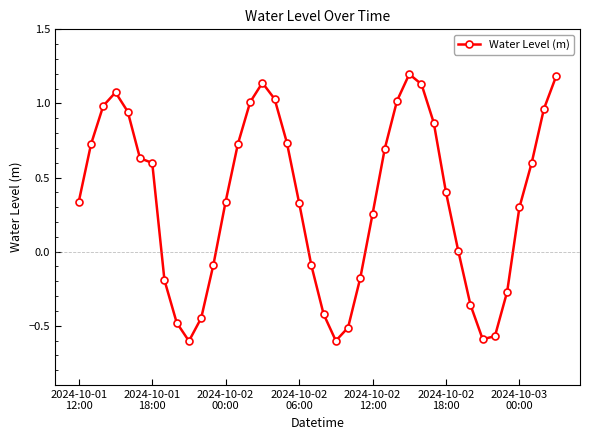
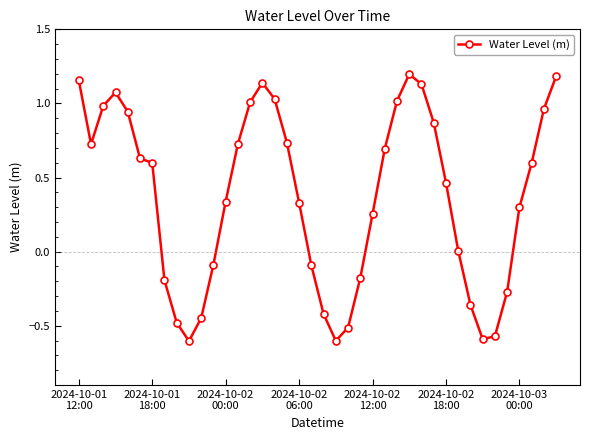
  {
-   "2024-10-01 12:00": 0.34,
+   "2024-10-01 12:00": 1.16,
    "2024-10-01 18:00": 0.60,
    "2024-10-02 00:00": 0.34,
    "2024-10-02 06:00": 0.33,
    "2024-10-02 12:00": 0.25,
-   "2024-10-02 18:00": 0.40,
+   "2024-10-02 18:00": 0.47,
    "2024-10-03 00:00": 0.30
  }
